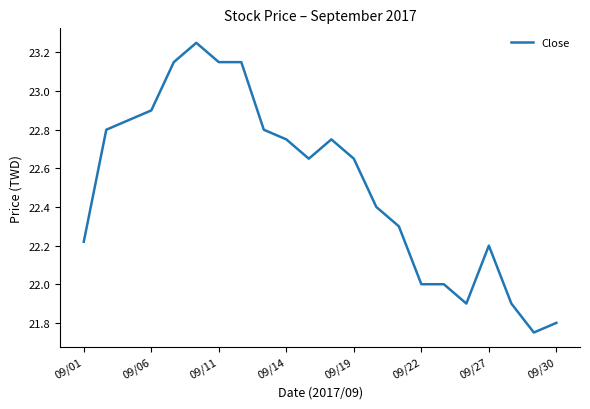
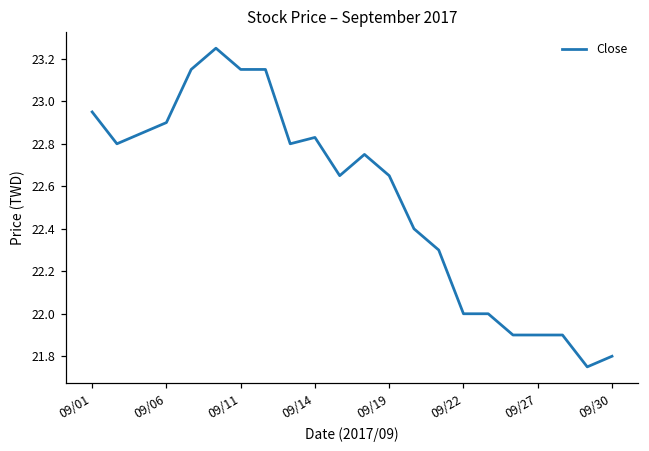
  {
-   "09/01": 22.22,
+   "09/01": 22.95,
    "09/06": 22.90,
    "09/11": 23.15,
-   "09/14": 22.75,
+   "09/14": 22.83,
    "09/19": 22.65,
    "09/22": 22.00,
-   "09/27": 22.2,
+   "09/27": 21.9,
    "09/30": 21.80
  }
